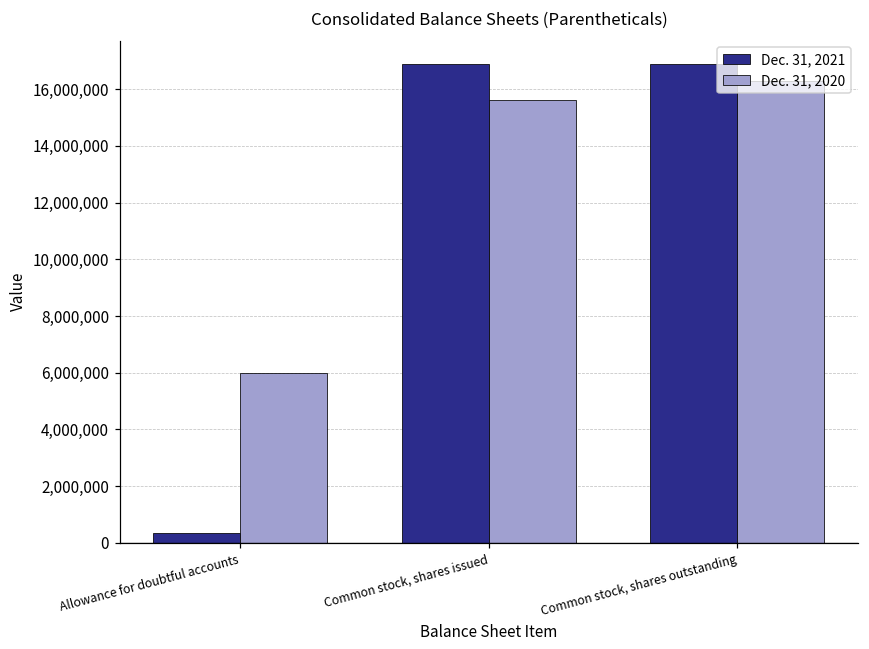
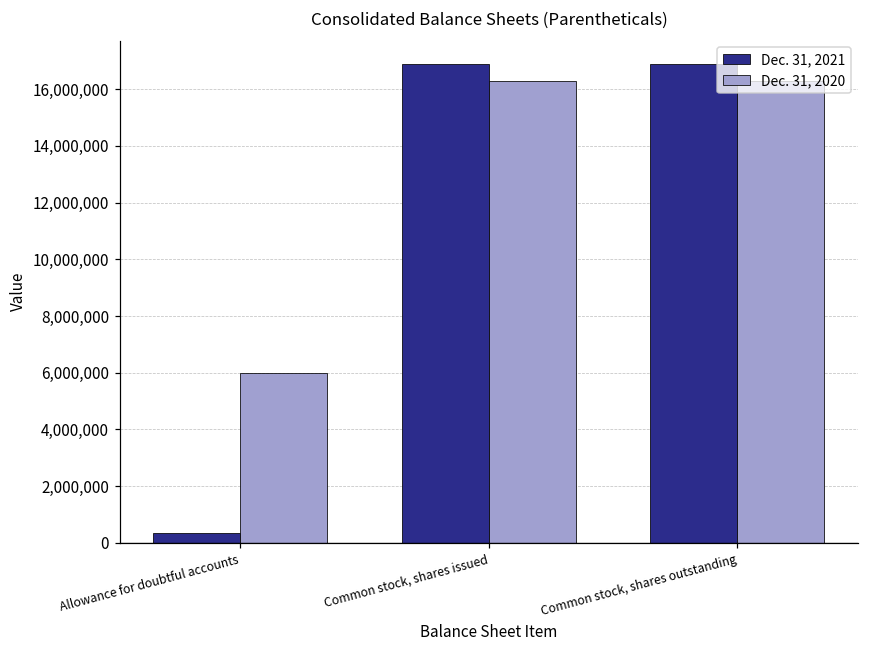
  {
    "Dec. 31, 2021": {
      "Allowance for doubtful accounts": "400,000",
      "Common stock, shares issued": "16,900,000",
      "Common stock, shares outstanding": "16,900,000"
    },
    "Dec. 31, 2020": {
      "Allowance for doubtful accounts": "6,000,000",
-     "Common stock, shares issued": "15,600,000"
+     "Common stock, shares issued": "16,300,000"
    }
  }
